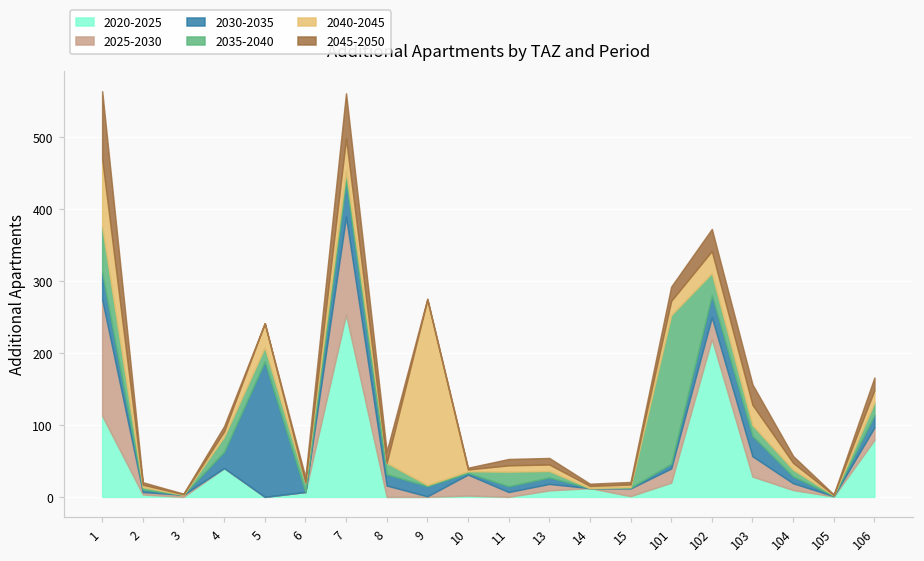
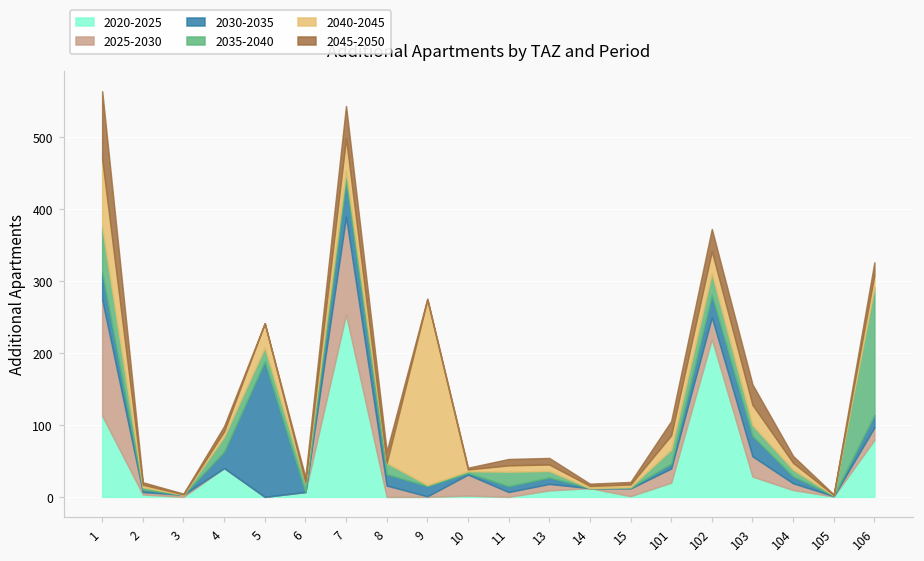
  {
    "2020-2025": {
      "1": 110,
      "7": 250,
      "8": 0,
      "11": 0,
      "13": 10,
      "101": 20,
      "102": 220,
      "103": 30,
      "104": 10,
      "106": 80
    },
    "2030-2035": {
      "1": 40,
      "4": 20,
      "5": 190,
      "7": 50,
      "8": 20,
      "11": 10,
      "13": 10,
      "101": 10,
      "102": 30,
      "103": 30,
      "104": 10,
      "106": 20
    },
    "2035-2040": {
      "1": 60,
      "4": 20,
      "5": 20,
      "7": 10,
      "11": 20,
      "13": 10,
-     "101": 210,
+     "101": 20,
      "102": 30,
      "103": 20,
      "104": 10,
-     "106": 20
+     "106": 180
    },
    "2045-2050": {
      "1": 90,
      "4": 10,
      "6": 10,
-     "7": 60,
+     "7": 40,
      "8": 20,
      "11": 10,
      "13": 10,
      "101": 20,
      "102": 30,
      "103": 30,
      "104": 10,
      "106": 20
    }
  }
